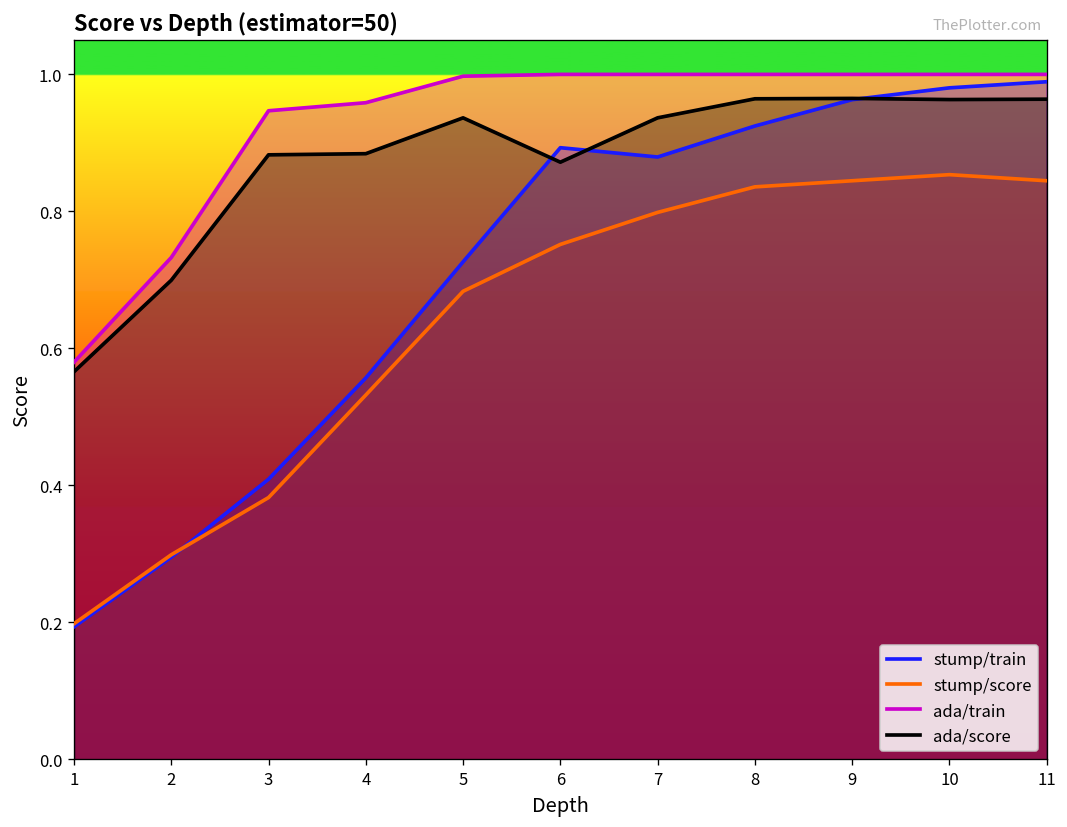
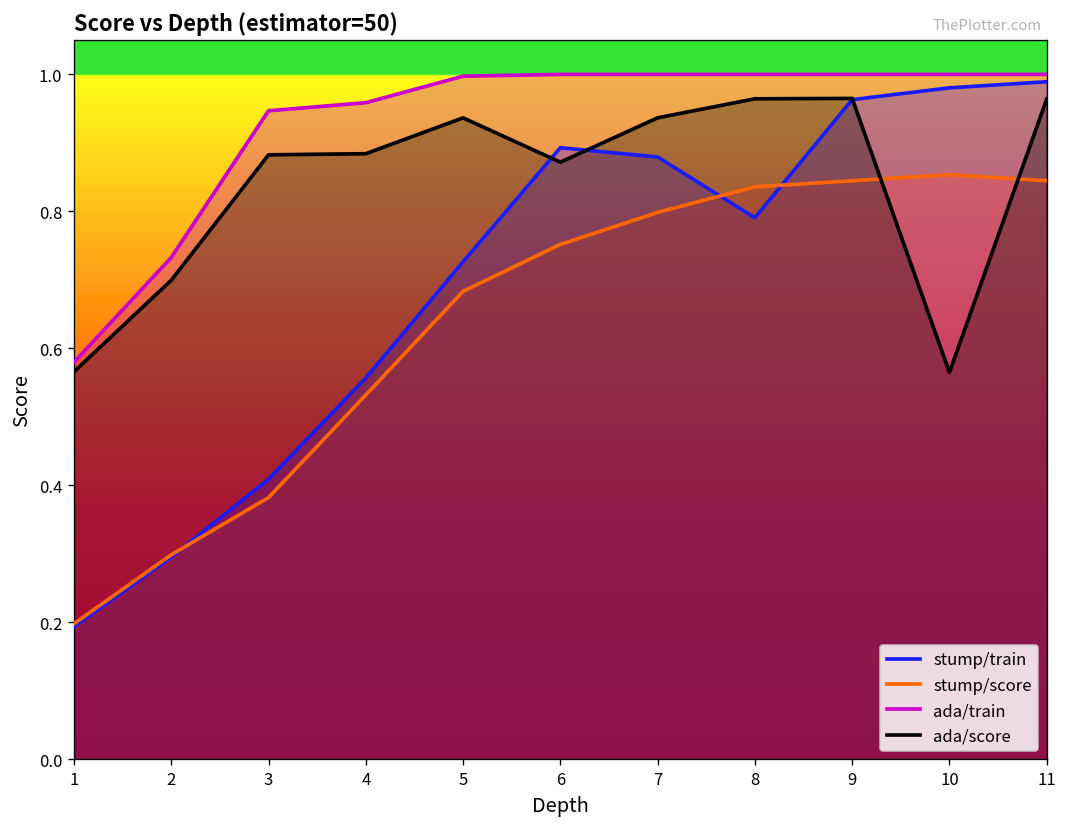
  {
    "stump/train": {
      "1": 0.19,
      "3": 0.41,
      "4": 0.56,
      "5": 0.73,
      "6": 0.89,
      "7": 0.88,
-     "8": 0.92,
+     "8": 0.79,
      "10": 0.98,
      "11": 0.99
    },
    "stump/score": {
      "1": 0.20,
      "3": 0.38,
      "4": 0.53,
      "5": 0.68,
      "6": 0.75,
      "7": 0.80,
      "8": 0.84,
      "9": 0.84,
      "10": 0.85,
      "11": 0.84
    },
    "ada/train": {
      "1": 0.58,
      "2": 0.73,
      "3": 0.95,
      "4": 0.96,
      "5": 1.00,
      "6": 1.00,
      "7": 1.00,
      "8": 1.00,
      "9": 1.00,
      "10": 1.00,
      "11": 1.00
    },
    "ada/score": {
      "1": 0.57,
      "2": 0.70,
      "3": 0.88,
      "4": 0.88,
      "5": 0.94,
      "6": 0.87,
      "7": 0.94,
      "8": 0.96,
-     "10": 0.96,
+     "10": 0.57,
      "11": 0.96
    }
  }
